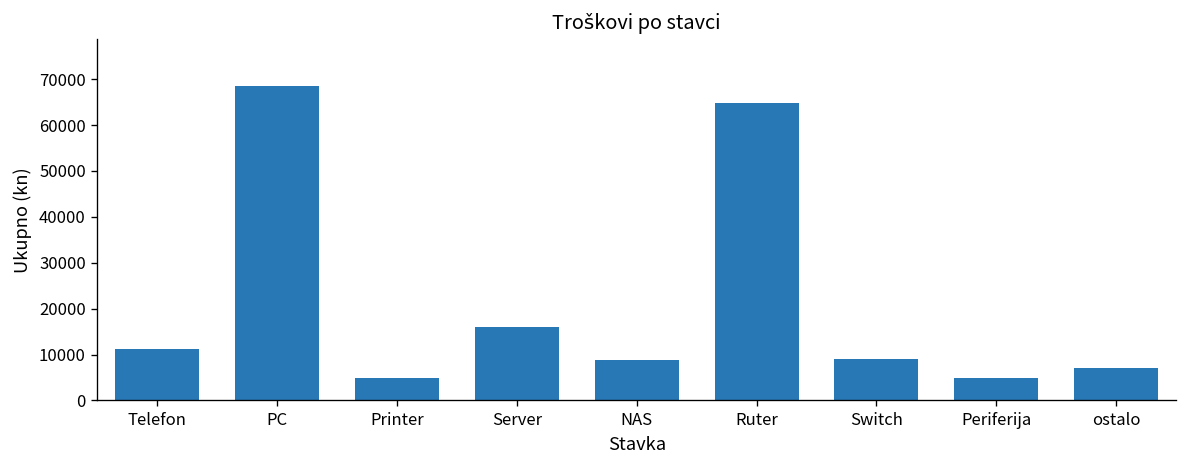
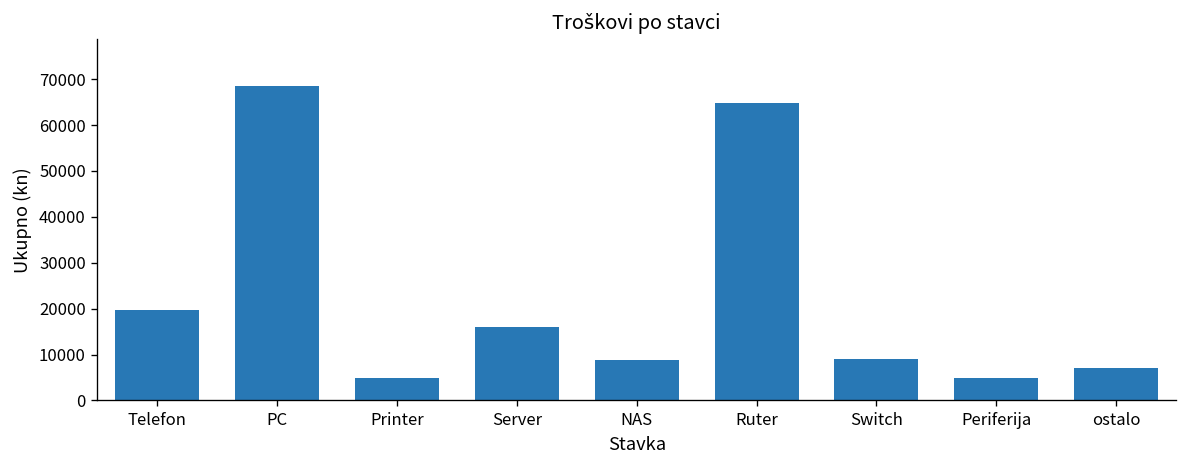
  {
-   "Telefon": 11000,
+   "Telefon": 20000,
    "PC": 68000,
    "Printer": 5000,
    "Server": 16000,
    "NAS": 9000,
    "Ruter": 65000,
    "Switch": 9000,
    "Periferija": 5000,
    "ostalo": 7000
  }
